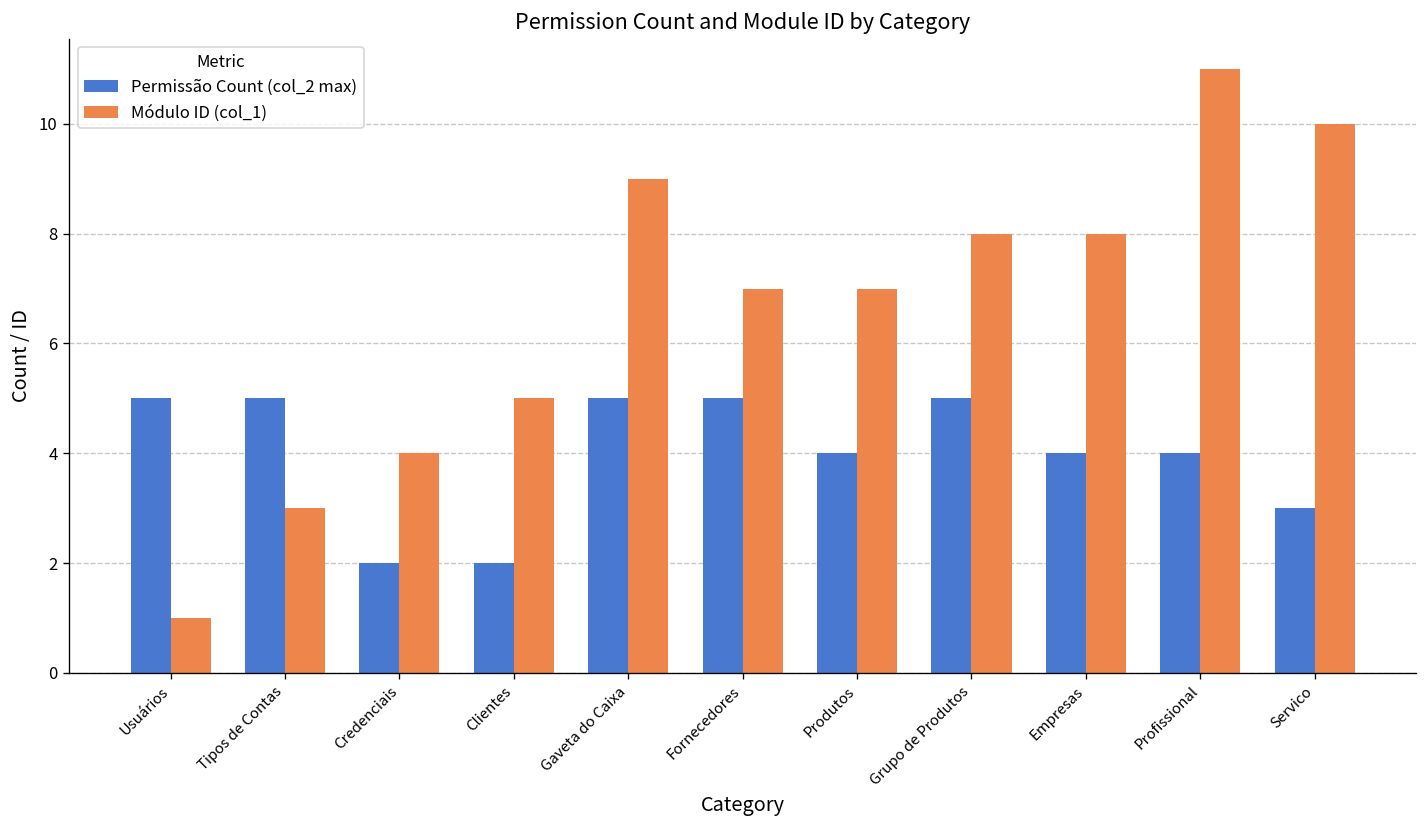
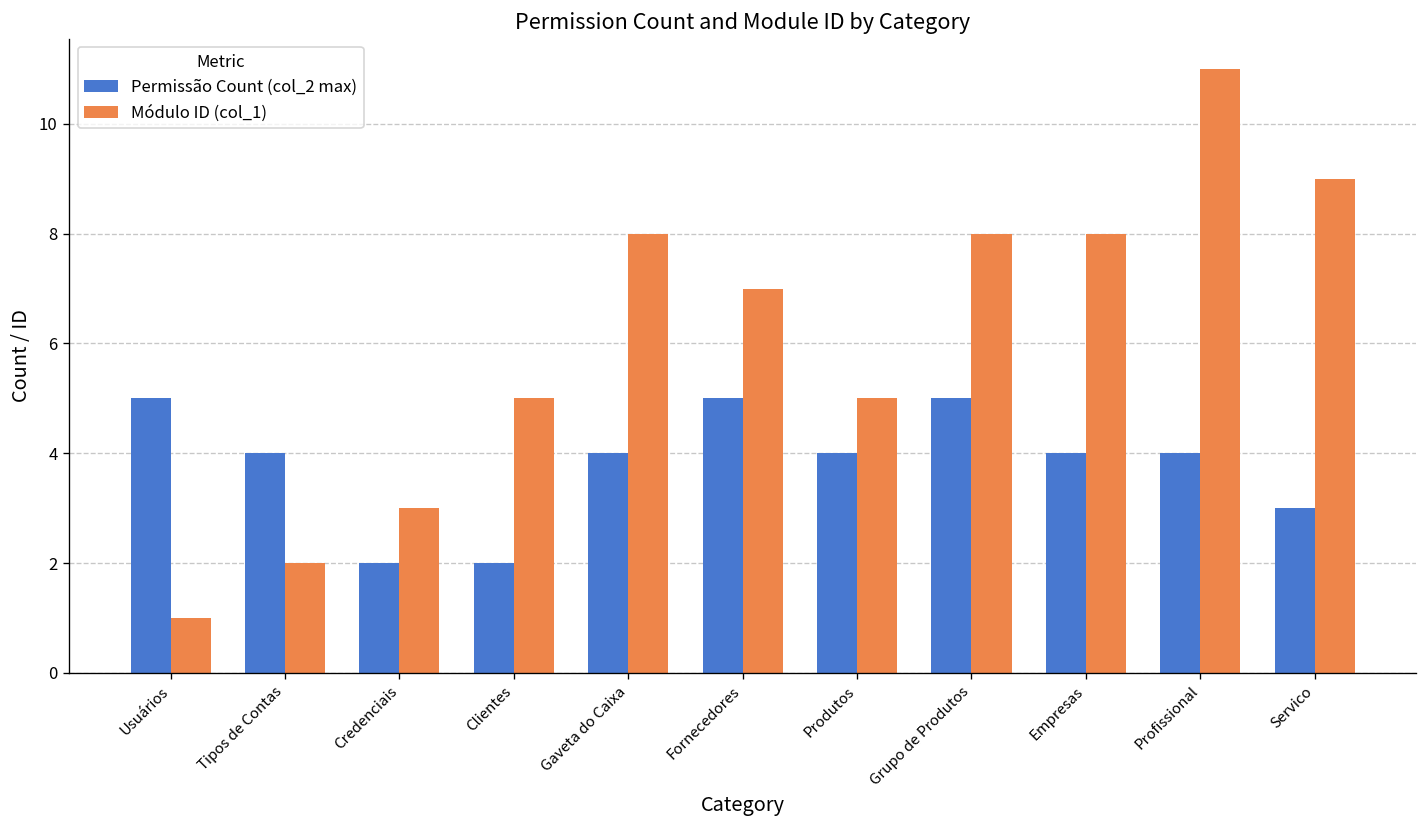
  {
    "Permissão Count (col_2 max)": {
      "Usuários": 5,
-     "Tipos de Contas": 5,
+     "Tipos de Contas": 4,
      "Credenciais": 2,
      "Clientes": 2,
-     "Gaveta do Caixa": 5,
+     "Gaveta do Caixa": 4,
      "Fornecedores": 5,
      "Produtos": 4,
      "Grupo de Produtos": 5,
      "Empresas": 4,
      "Profissional": 4,
      "Servico": 3
    },
    "Módulo ID (col_1)": {
      "Usuários": 1,
-     "Tipos de Contas": 3,
-     "Credenciais": 4,
+     "Tipos de Contas": 2,
+     "Credenciais": 3,
      "Clientes": 5,
-     "Gaveta do Caixa": 9,
+     "Gaveta do Caixa": 8,
      "Fornecedores": 7,
-     "Produtos": 7,
+     "Produtos": 5,
      "Grupo de Produtos": 8,
      "Empresas": 8,
      "Profissional": 11,
-     "Servico": 10
+     "Servico": 9
    }
  }
